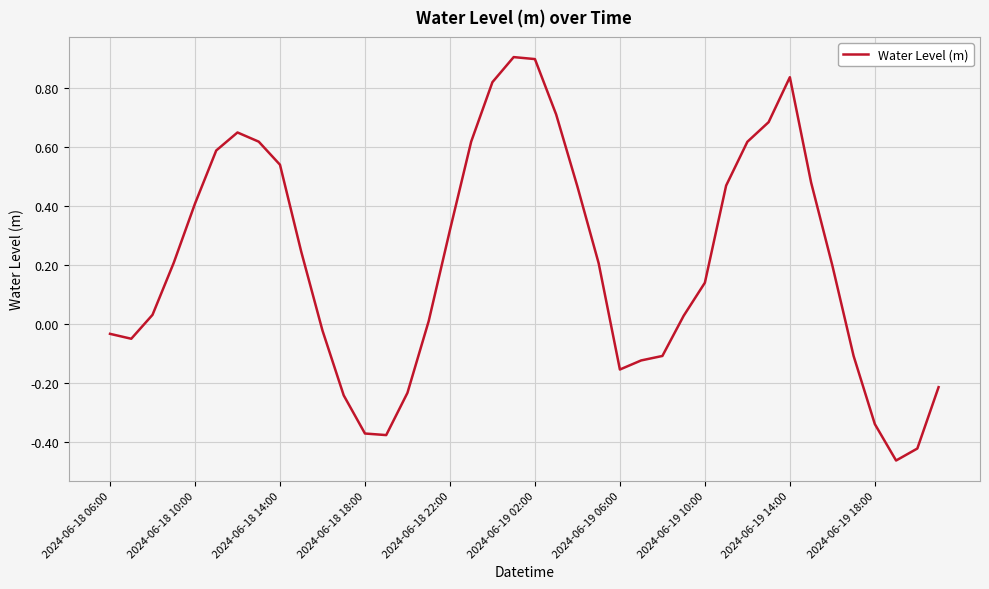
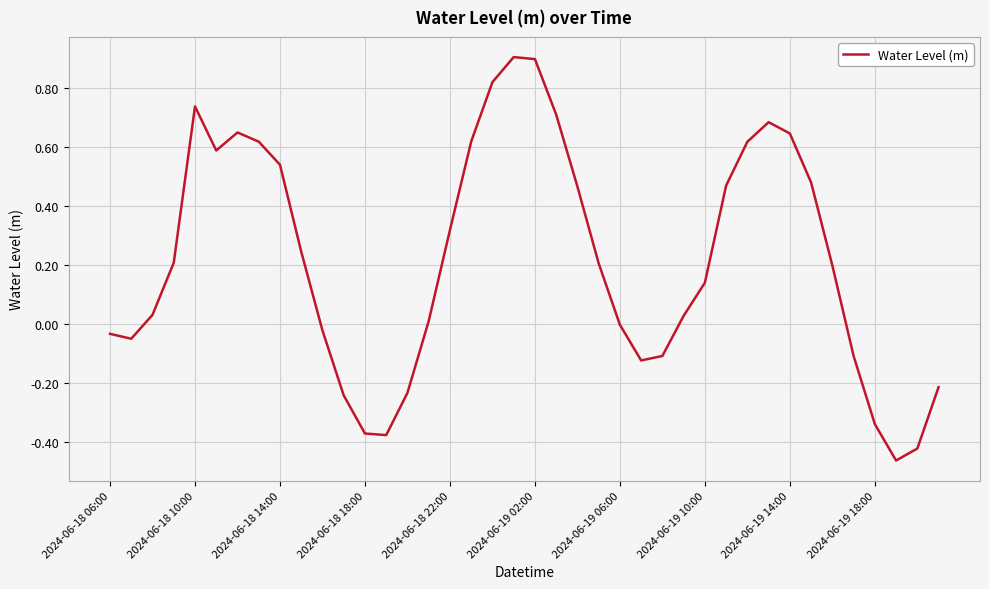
  {
    "2024-06-18 06:00": -0.03,
-   "2024-06-18 10:00": 0.41,
+   "2024-06-18 10:00": 0.74,
    "2024-06-18 14:00": 0.54,
    "2024-06-18 18:00": -0.37,
    "2024-06-18 22:00": 0.32,
    "2024-06-19 02:00": 0.90,
-   "2024-06-19 06:00": -0.15,
+   "2024-06-19 06:00": 0.00,
    "2024-06-19 10:00": 0.14,
-   "2024-06-19 14:00": 0.84,
+   "2024-06-19 14:00": 0.65,
    "2024-06-19 18:00": -0.34
  }
